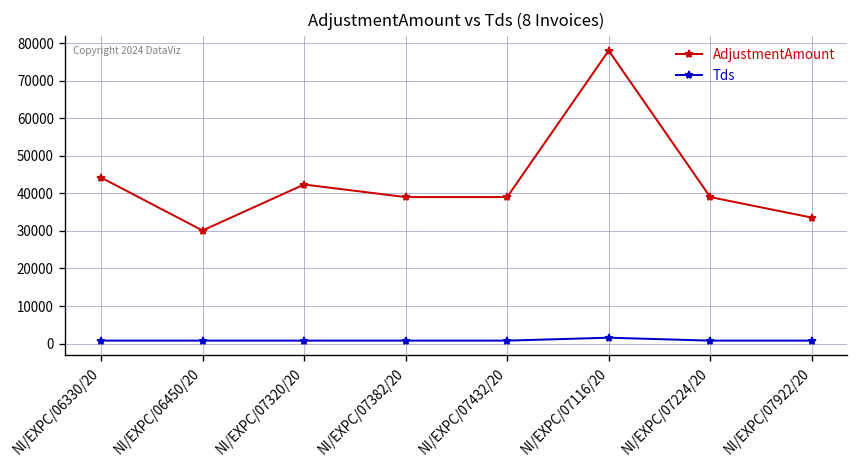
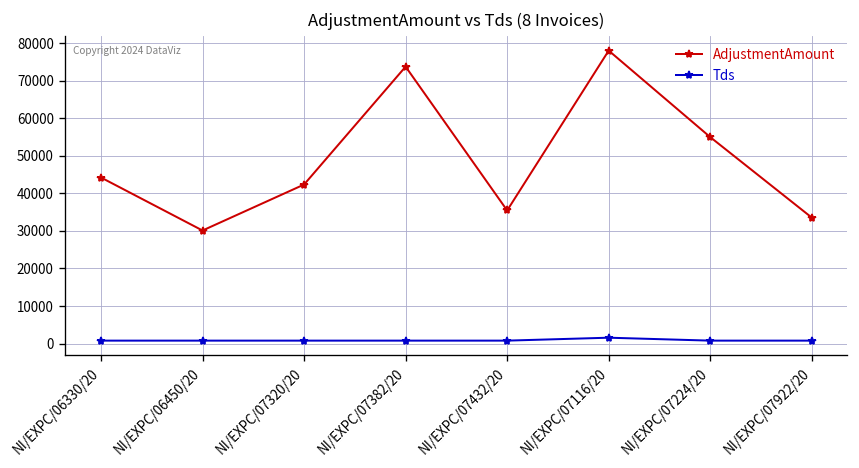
  {
    "AdjustmentAmount": {
      "NI/EXPC/06330/20": 44000,
      "NI/EXPC/06450/20": 30000,
      "NI/EXPC/07320/20": 42000,
-     "NI/EXPC/07382/20": 39000,
-     "NI/EXPC/07432/20": 39000,
+     "NI/EXPC/07382/20": 74000,
+     "NI/EXPC/07432/20": 35000,
      "NI/EXPC/07116/20": 78000,
-     "NI/EXPC/07224/20": 39000,
+     "NI/EXPC/07224/20": 55000,
      "NI/EXPC/07922/20": 34000
    },
    "Tds": {
      "NI/EXPC/06330/20": 1000,
      "NI/EXPC/06450/20": 1000,
      "NI/EXPC/07320/20": 1000,
      "NI/EXPC/07382/20": 1000,
      "NI/EXPC/07432/20": 1000,
      "NI/EXPC/07116/20": 2000,
      "NI/EXPC/07224/20": 1000,
      "NI/EXPC/07922/20": 1000
    }
  }
